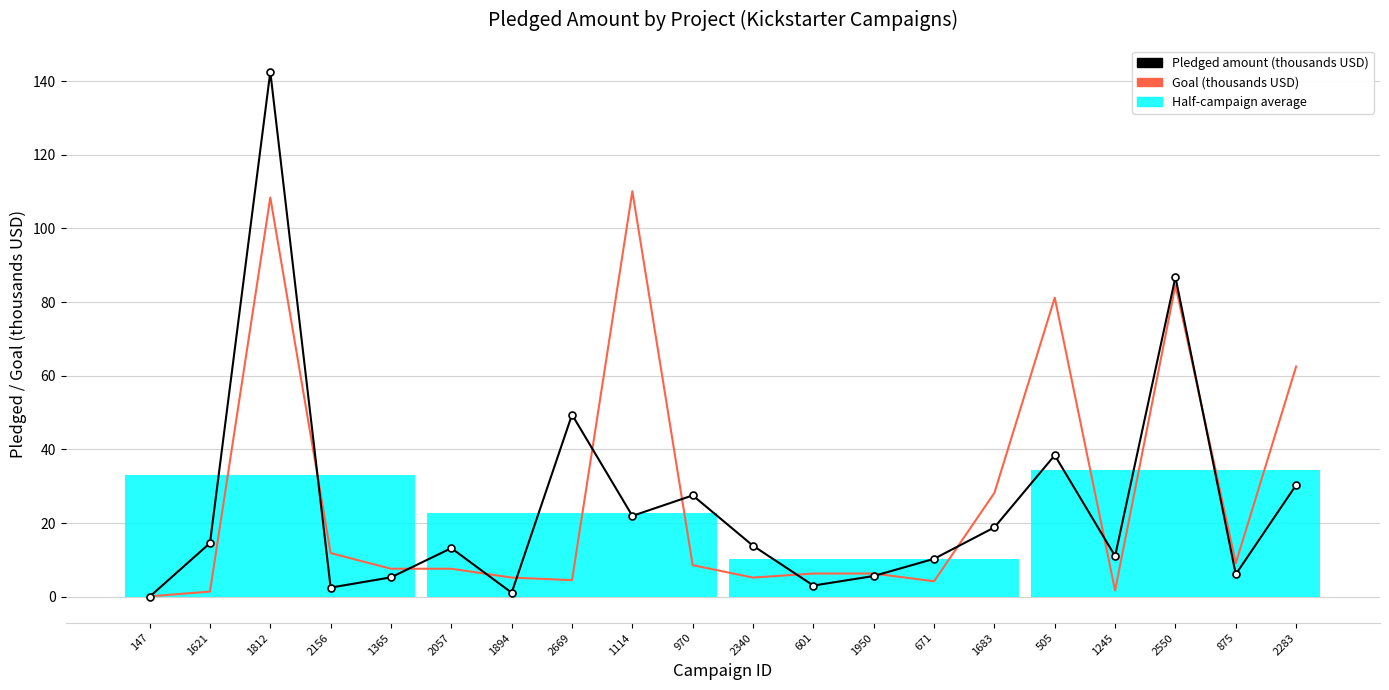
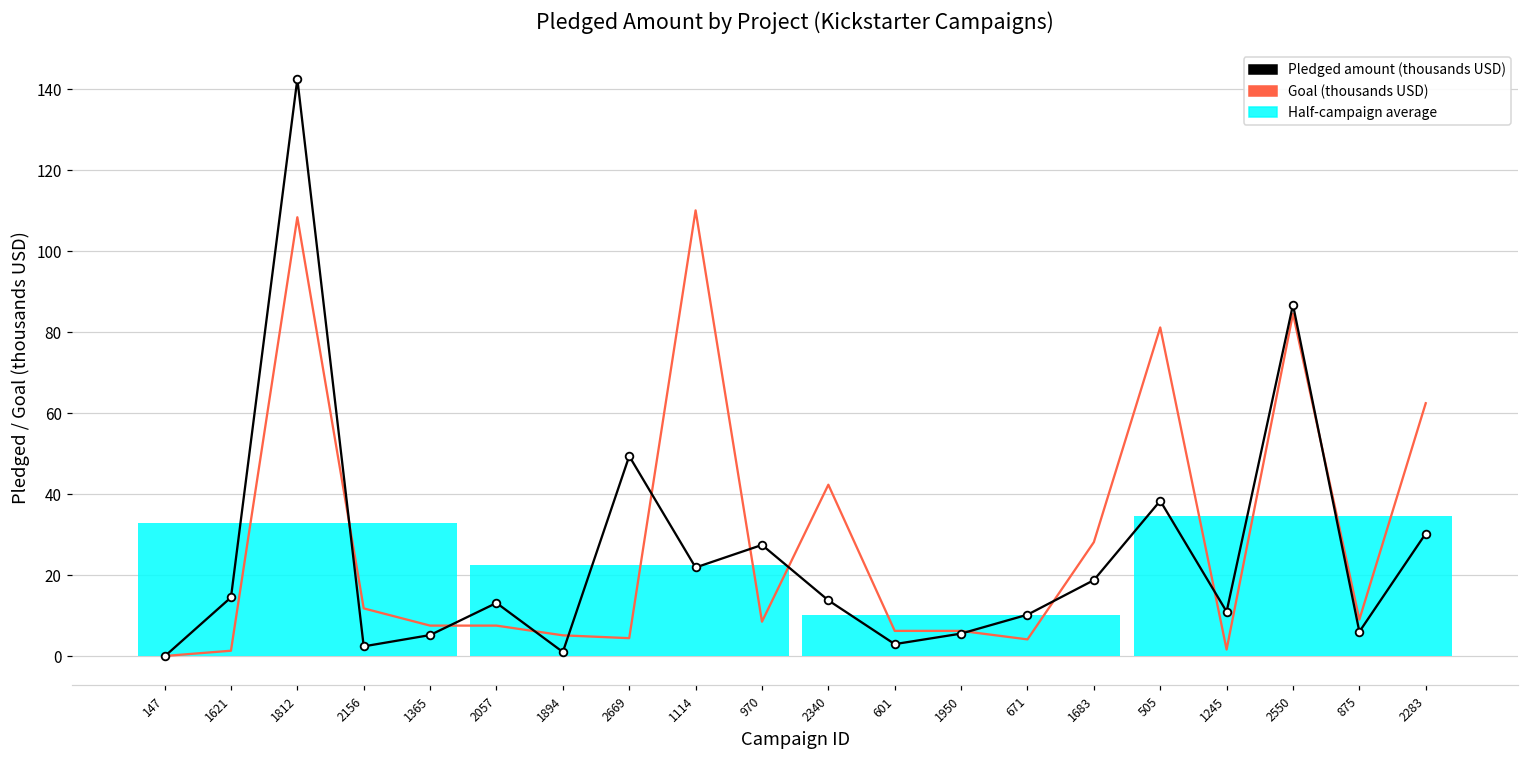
  {
    "Pledged amount (thousands USD)": {
      "1621": 15,
      "1812": 143,
      "2156": 2,
      "1365": 5,
      "2057": 13,
      "1894": 1,
      "2669": 49,
      "1114": 22,
      "970": 28,
      "2340": 14,
      "601": 3,
      "671": 10,
      "1683": 19,
      "505": 38,
      "1245": 11,
      "2550": 87,
      "875": 6,
      "2283": 30
    },
    "Goal (thousands USD)": {
      "1621": 1,
      "1812": 108,
      "2156": 12,
      "1365": 8,
      "2057": 8,
      "1894": 5,
      "2669": 5,
      "1114": 110,
      "970": 9,
-     "2340": 5,
+     "2340": 42,
      "601": 6,
      "671": 4,
      "1683": 28,
      "505": 81,
      "1245": 2,
      "2550": 85,
      "875": 9,
      "2283": 63
    }
  }
